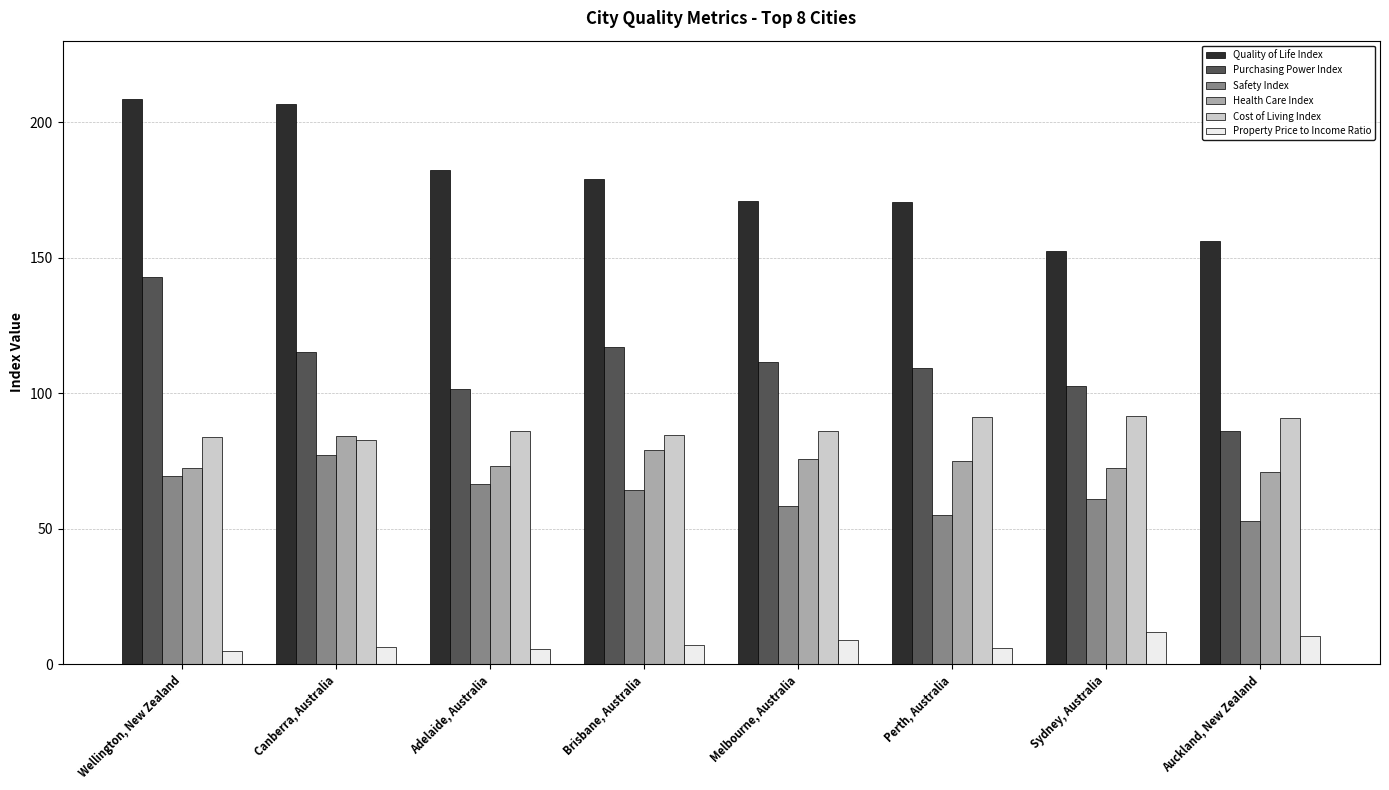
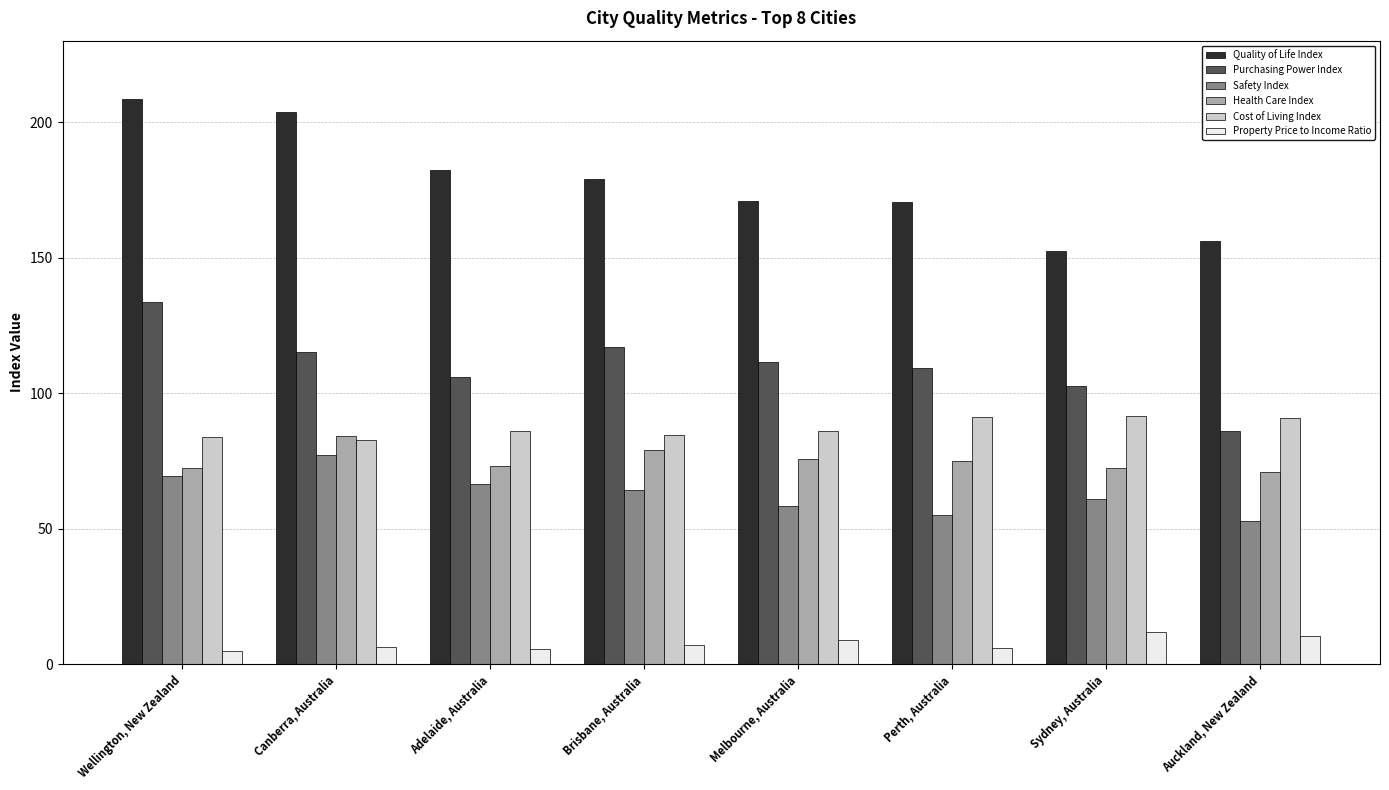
  {
    "Quality of Life Index": {
      "Wellington, New Zealand": 209,
-     "Canberra, Australia": 207,
+     "Canberra, Australia": 204,
      "Adelaide, Australia": 182,
      "Brisbane, Australia": 179,
      "Melbourne, Australia": 171,
      "Perth, Australia": 171,
      "Sydney, Australia": 152,
      "Auckland, New Zealand": 156
    },
    "Purchasing Power Index": {
-     "Wellington, New Zealand": 143,
+     "Wellington, New Zealand": 134,
      "Canberra, Australia": 115,
-     "Adelaide, Australia": 102,
+     "Adelaide, Australia": 106,
      "Brisbane, Australia": 117,
      "Melbourne, Australia": 112,
      "Perth, Australia": 109,
      "Sydney, Australia": 103,
      "Auckland, New Zealand": 86
    }
  }
